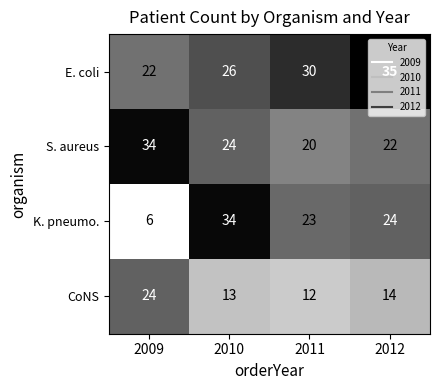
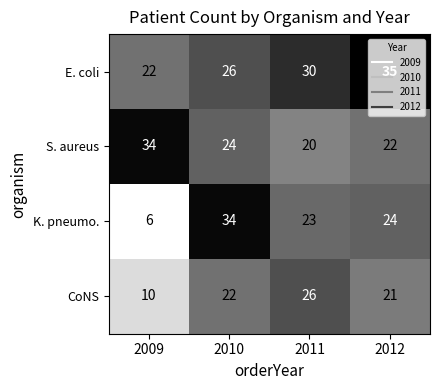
  {
    "E. coli": {
      "2009": 22,
      "2010": 26,
      "2011": 30
    },
    "S. aureus": {
      "2009": 34,
      "2010": 24,
      "2011": 20,
      "2012": 22
    },
    "K. pneumo.": {
      "2009": 6,
      "2010": 34,
      "2011": 23,
      "2012": 24
    },
    "CoNS": {
-     "2009": 24,
-     "2010": 13,
-     "2011": 12,
-     "2012": 14
+     "2009": 10,
+     "2010": 22,
+     "2011": 26,
+     "2012": 21
    }
  }
